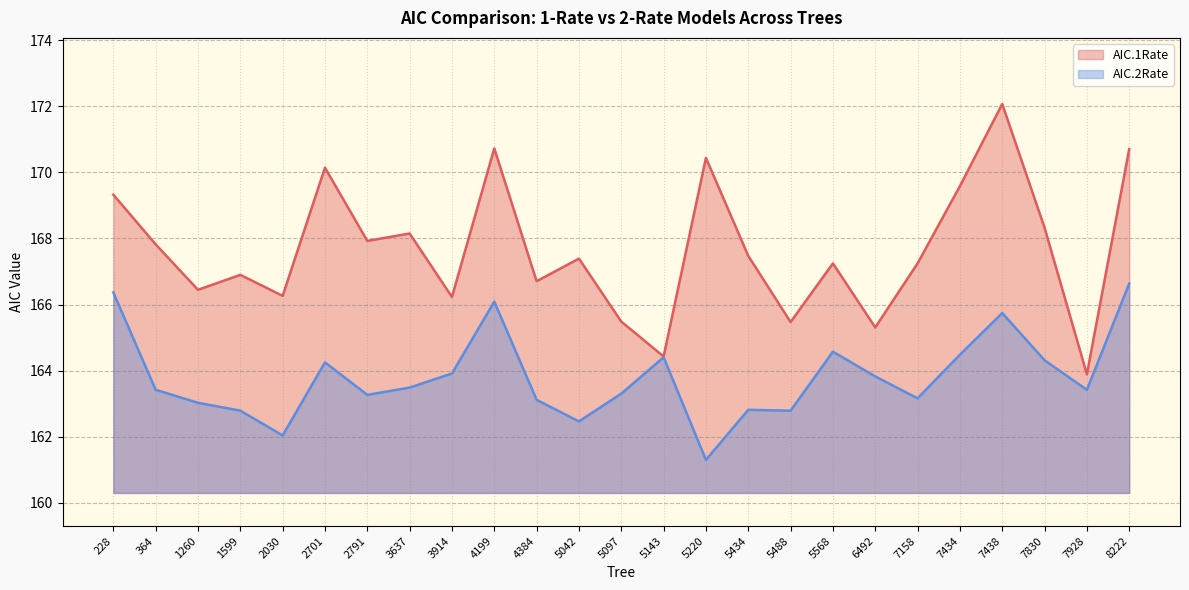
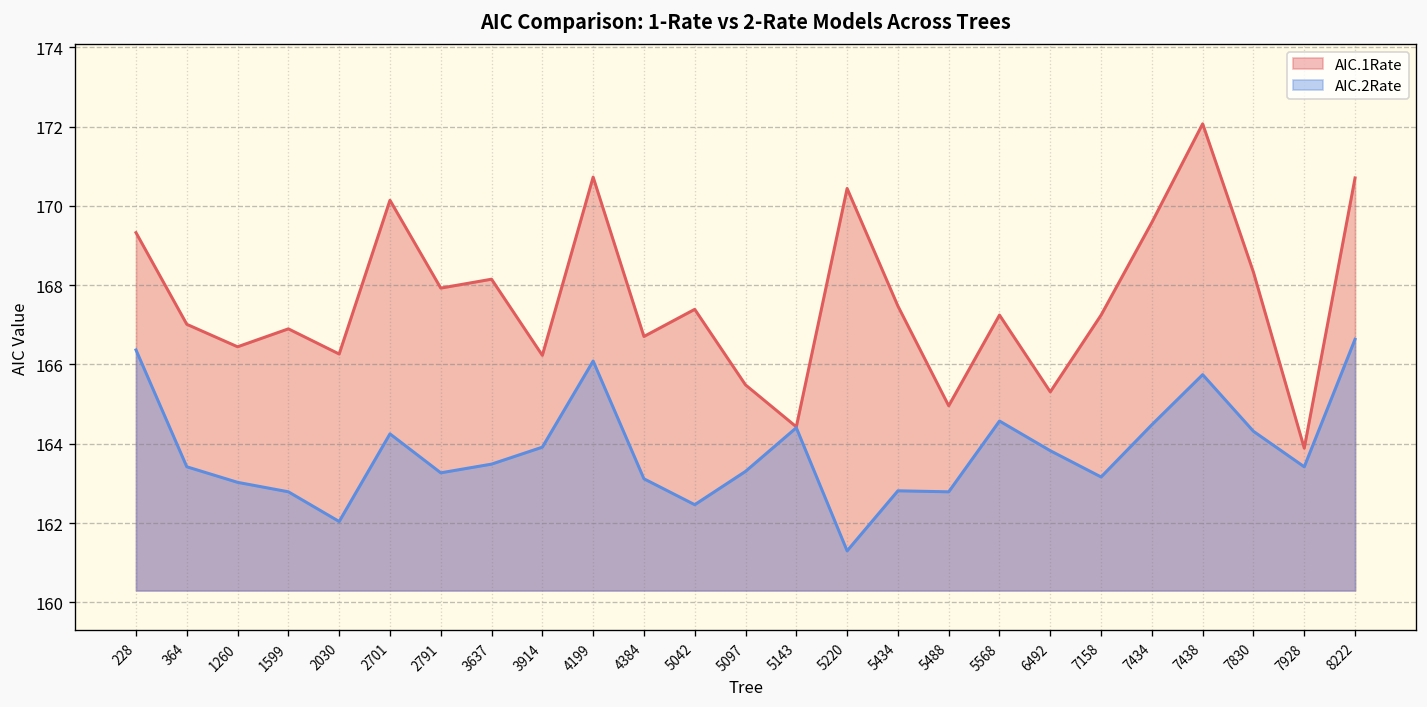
  {
    "AIC.1Rate": {
      "228": 169.3,
-     "364": 167.8,
+     "364": 167.0,
      "1260": 166.4,
      "1599": 166.9,
      "2030": 166.3,
      "2701": 170.1,
      "2791": 167.9,
      "3637": 168.2,
      "3914": 166.2,
      "4199": 170.7,
      "4384": 166.7,
      "5042": 167.4,
      "5097": 165.5,
      "5220": 170.4,
      "5434": 167.5,
-     "5488": 165.5,
+     "5488": 165.0,
      "5568": 167.2,
      "6492": 165.3,
      "7158": 167.2,
      "7434": 169.6,
      "7438": 172.1,
      "7830": 168.3,
      "7928": 163.9,
      "8222": 170.7
    },
    "AIC.2Rate": {
      "228": 166.4,
      "364": 163.4,
      "1260": 163.0,
      "1599": 162.8,
      "2030": 162.0,
      "2701": 164.3,
      "2791": 163.3,
      "3637": 163.5,
      "3914": 163.9,
      "4199": 166.1,
      "4384": 163.1,
      "5042": 162.5,
      "5097": 163.3,
      "5220": 161.3,
      "5434": 162.8,
      "5488": 162.8,
      "5568": 164.6,
      "6492": 163.8,
      "7158": 163.2,
      "7434": 164.5,
      "7438": 165.7,
      "7830": 164.3,
      "7928": 163.4,
      "8222": 166.6
    }
  }
